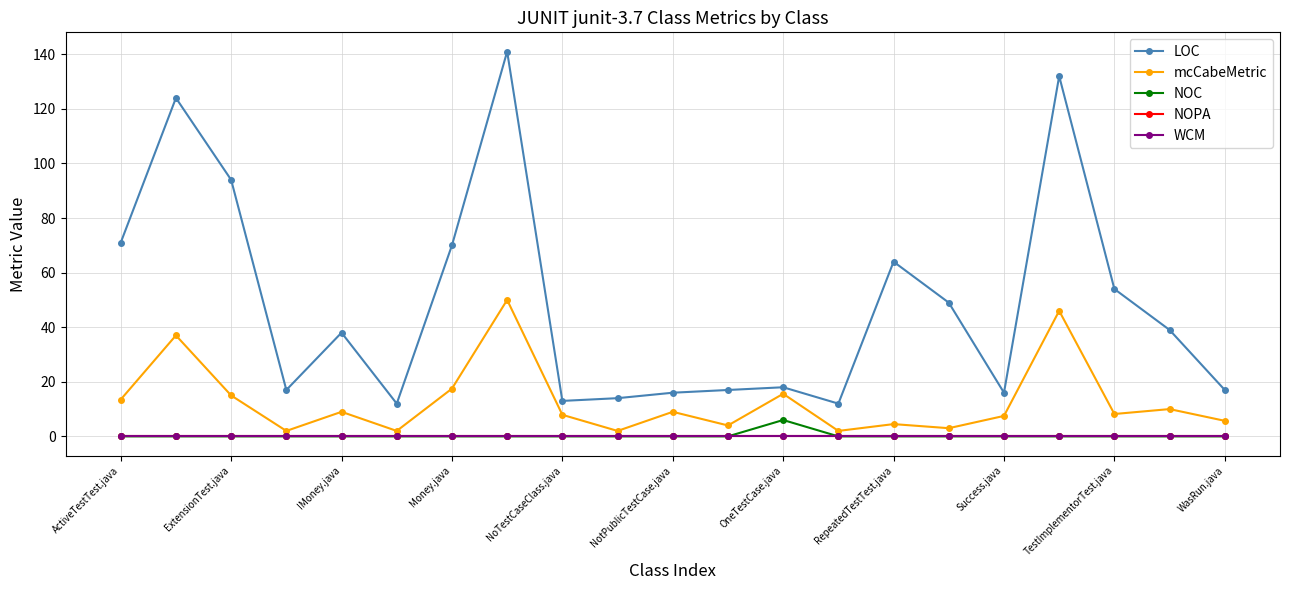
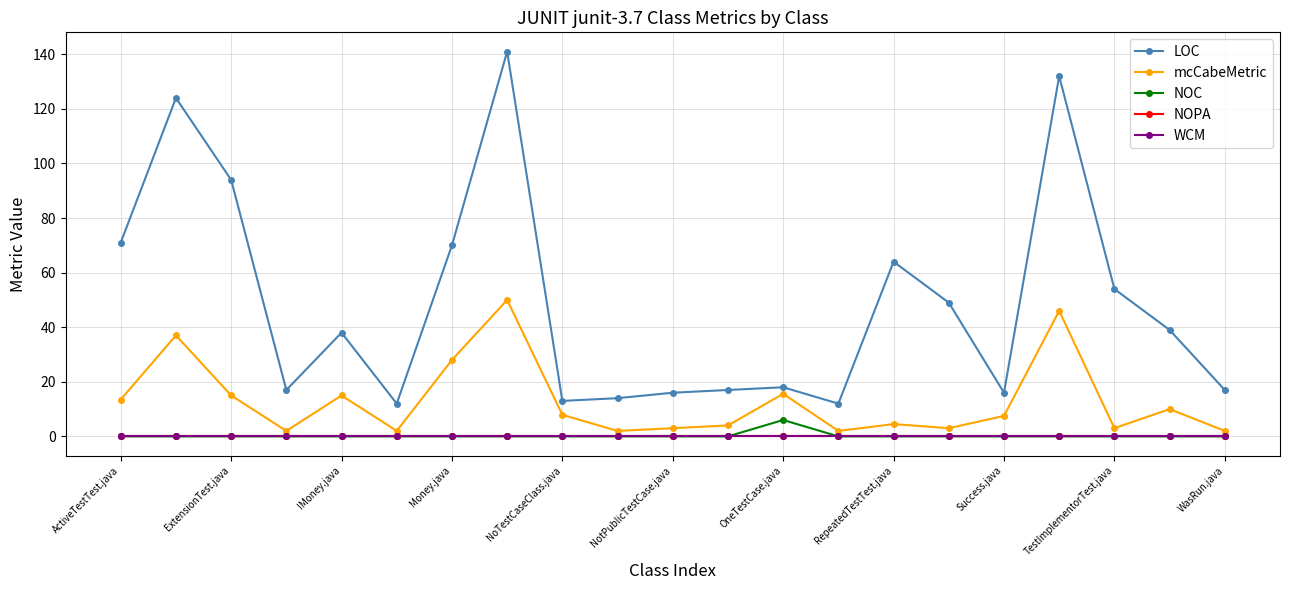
  {
    "LOC": {
      "ActiveTestTest.java": 71,
      "ExtensionTest.java": 94,
      "IMoney.java": 38,
      "Money.java": 70,
      "NoTestCaseClass.java": 13,
      "NotPublicTestCase.java": 16,
      "OneTestCase.java": 18,
      "RepeatedTestTest.java": 64,
      "Success.java": 16,
      "TestImplementorTest.java": 54,
      "WasRun.java": 17
    },
    "mcCabeMetric": {
      "ActiveTestTest.java": 14,
      "ExtensionTest.java": 15,
-     "IMoney.java": 9,
-     "Money.java": 18,
+     "IMoney.java": 15,
+     "Money.java": 28,
      "NoTestCaseClass.java": 8,
-     "NotPublicTestCase.java": 9,
+     "NotPublicTestCase.java": 3,
      "OneTestCase.java": 16,
      "RepeatedTestTest.java": 5,
      "Success.java": 8,
-     "TestImplementorTest.java": 8,
-     "WasRun.java": 6
+     "TestImplementorTest.java": 3,
+     "WasRun.java": 2
    },
    "NOC": {
      "OneTestCase.java": 6
    },
    "WCM": {
      "OneTestCase.java": 0
    }
  }
